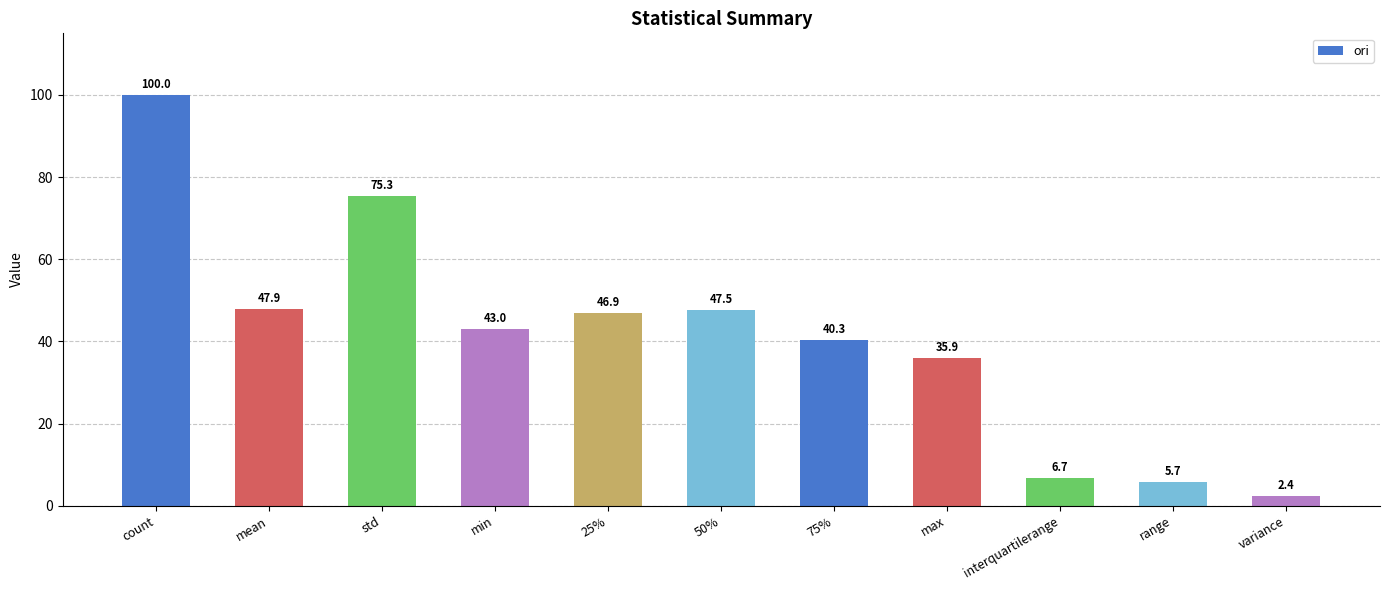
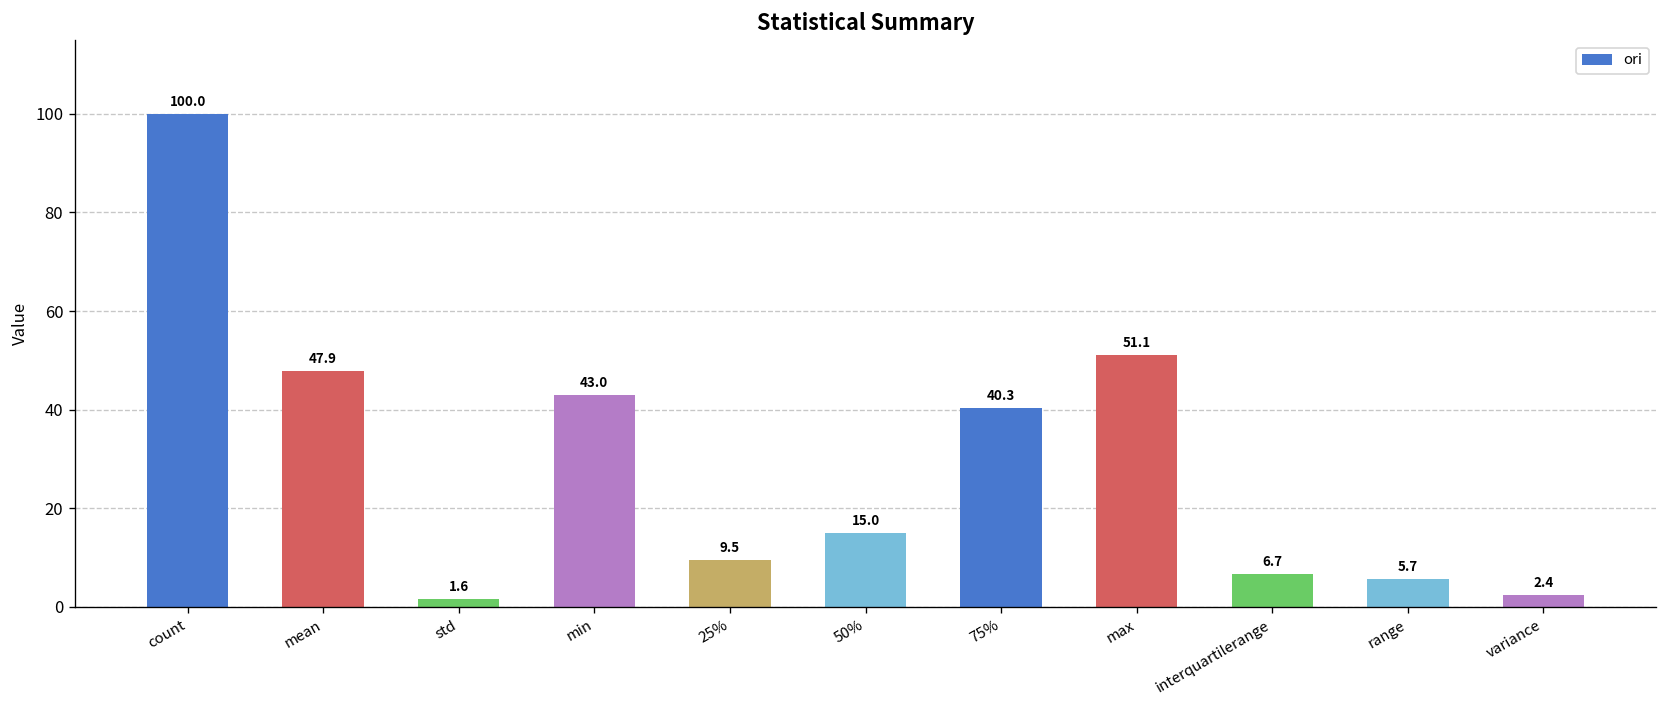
  {
    "count": 100.0,
    "mean": 47.9,
-   "std": 75.3,
+   "std": 1.6,
    "min": 43.0,
-   "25%": 46.9,
-   "50%": 47.5,
+   "25%": 9.5,
+   "50%": 15.0,
    "75%": 40.3,
-   "max": 35.9,
+   "max": 51.1,
    "interquartilerange": 6.7,
    "range": 5.7,
    "variance": 2.4
  }
